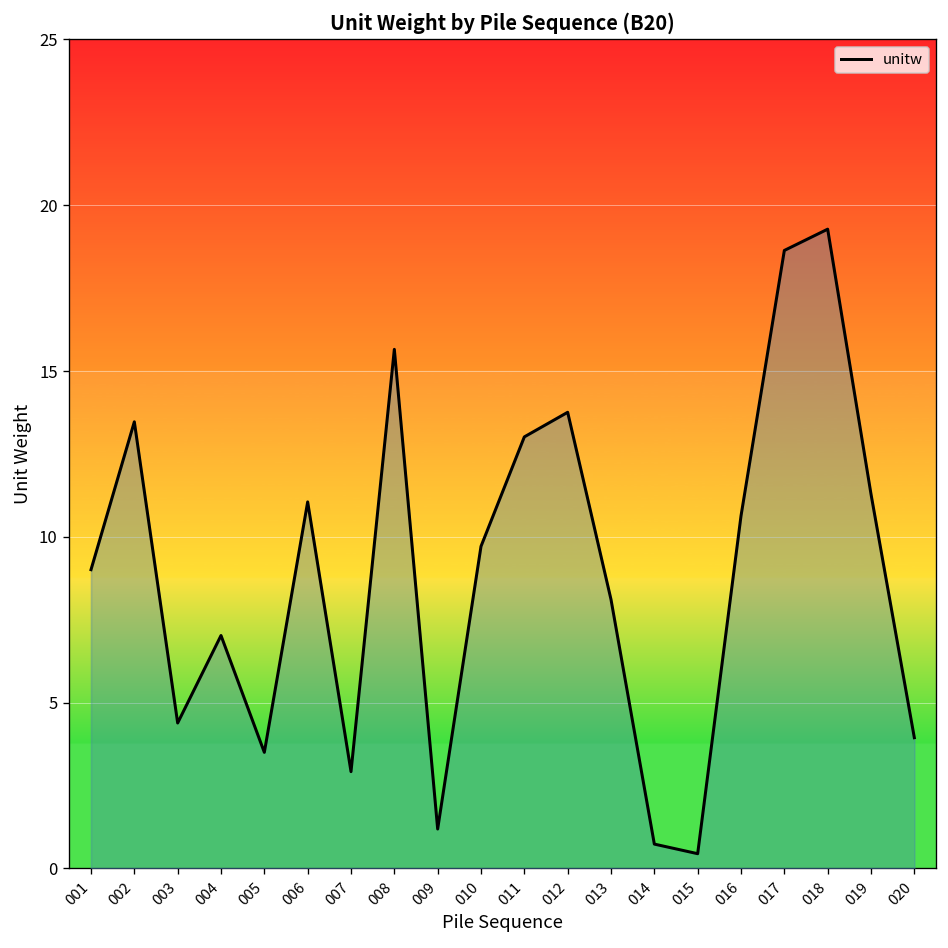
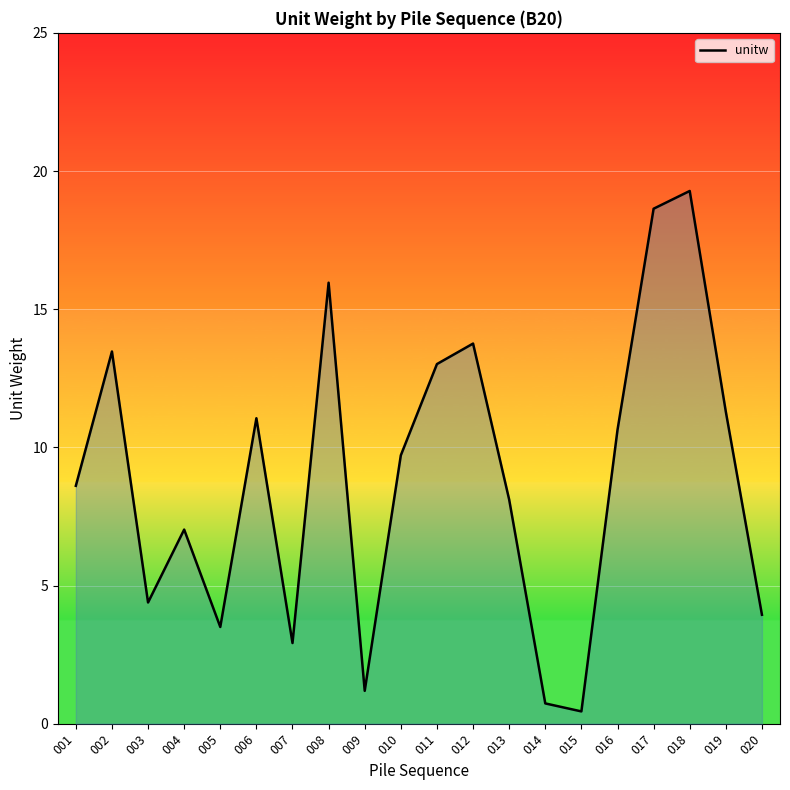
  {
-   "001": 9.0,
+   "001": 8.6,
    "002": 13.5,
    "003": 4.4,
    "004": 7.0,
    "005": 3.5,
    "006": 11.1,
    "007": 2.9,
-   "008": 15.7,
+   "008": 16.0,
    "009": 1.2,
    "010": 9.7,
    "011": 13.0,
    "012": 13.8,
    "013": 8.1,
    "014": 0.7,
    "015": 0.4,
    "016": 10.6,
    "017": 18.6,
    "018": 19.3,
    "019": 11.3,
    "020": 3.9
  }
